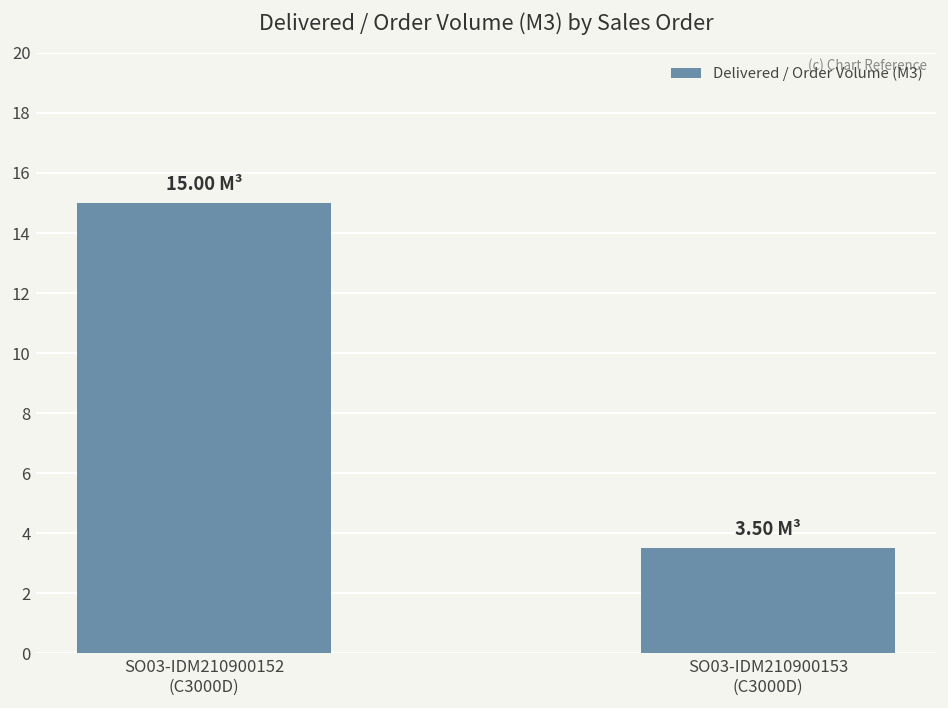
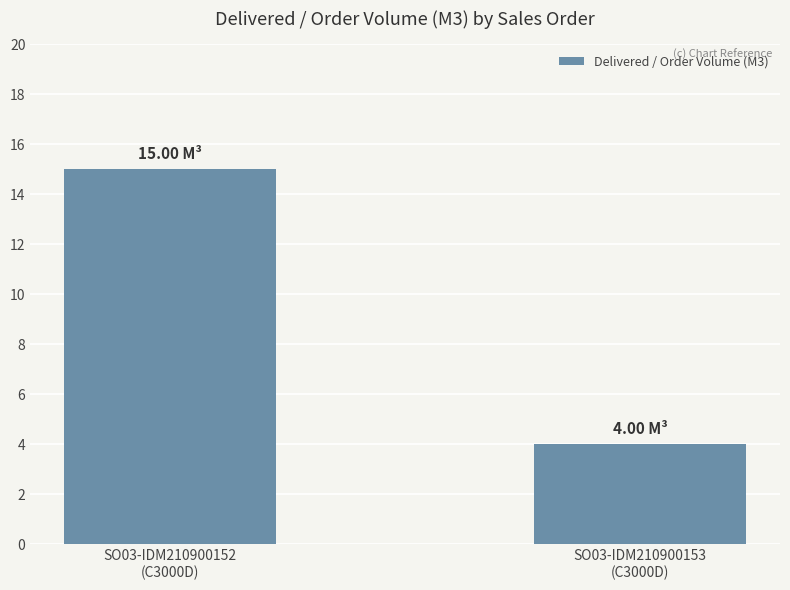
  {
    "SO03-IDM210900152 (C3000D)": 15.00,
-   "SO03-IDM210900153 (C3000D)": 3.50
+   "SO03-IDM210900153 (C3000D)": 4.00
  }
